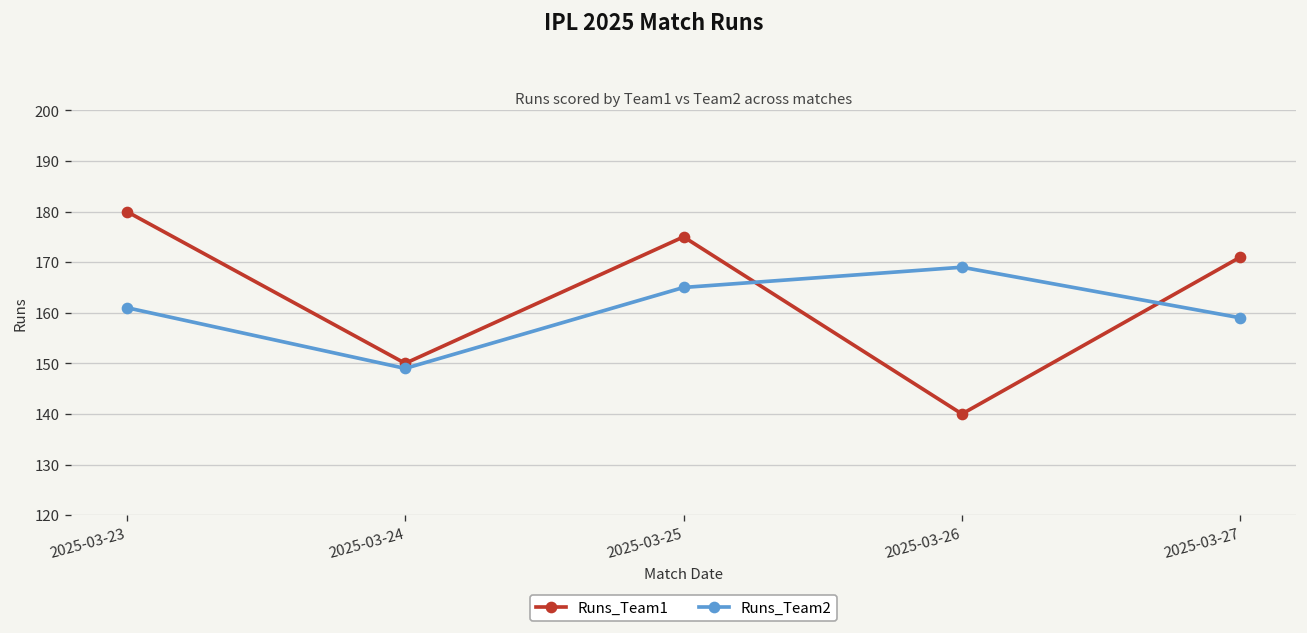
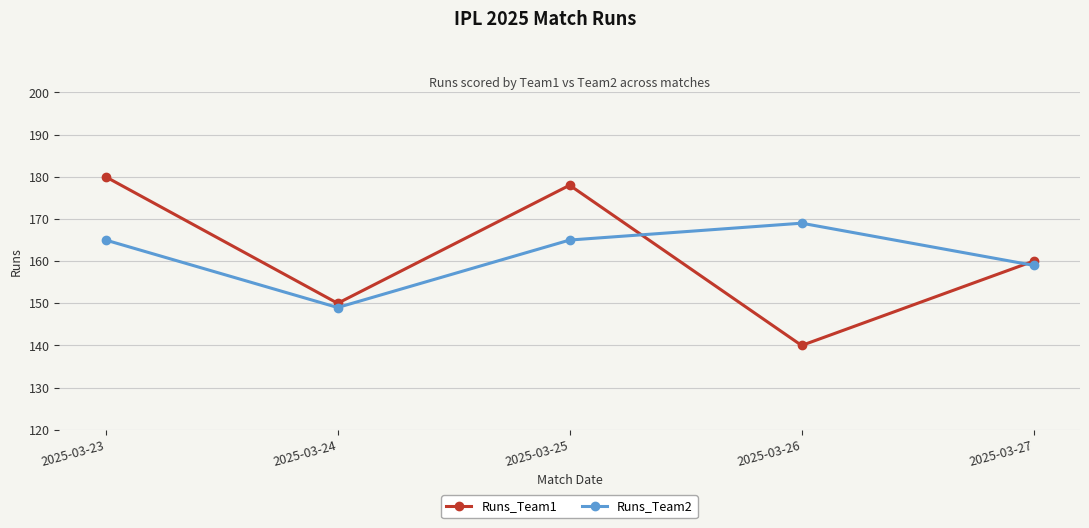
  {
    "Runs_Team1": {
      "2025-03-23": 180,
      "2025-03-24": 150,
-     "2025-03-25": 175,
+     "2025-03-25": 178,
      "2025-03-26": 140,
-     "2025-03-27": 171
+     "2025-03-27": 160
    },
    "Runs_Team2": {
-     "2025-03-23": 161,
+     "2025-03-23": 165,
      "2025-03-24": 149,
      "2025-03-25": 165,
      "2025-03-26": 169,
      "2025-03-27": 159
    }
  }
